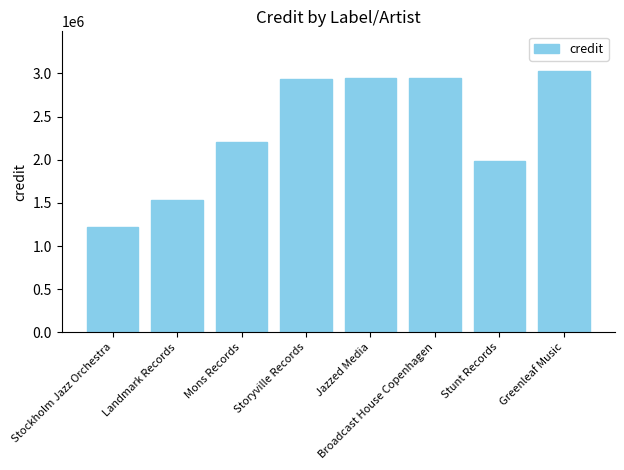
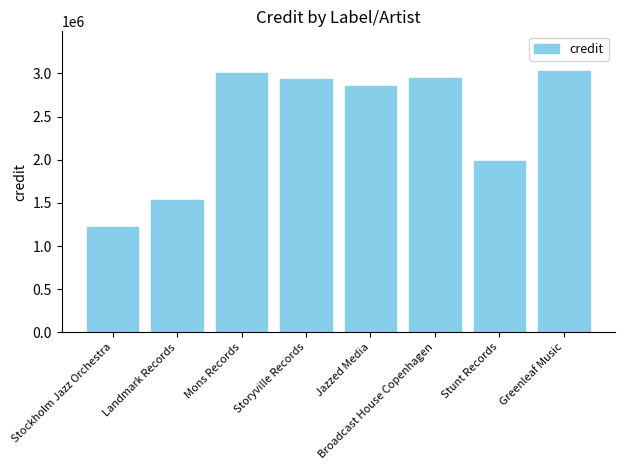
  {
    "Stockholm Jazz Orchestra": 1200000,
    "Landmark Records": 1500000,
-   "Mons Records": 2200000,
+   "Mons Records": 3000000,
    "Storyville Records": 2900000,
-   "Jazzed Media": 2950000,
+   "Jazzed Media": 2850000,
    "Broadcast House Copenhagen": 2900000,
    "Stunt Records": 2000000,
    "Greenleaf Music": 3000000
  }
